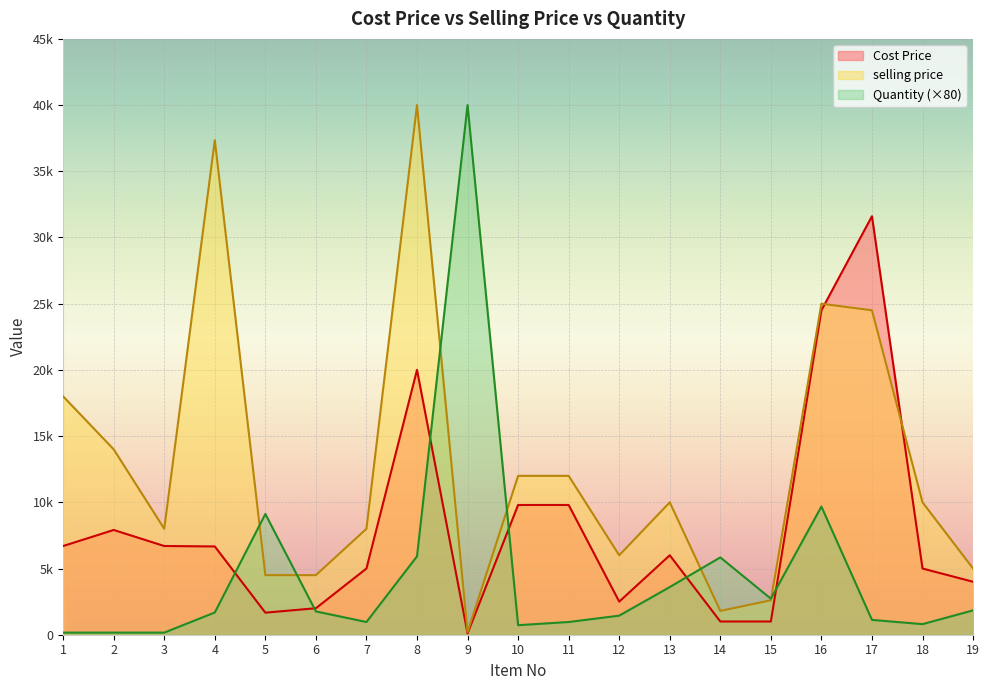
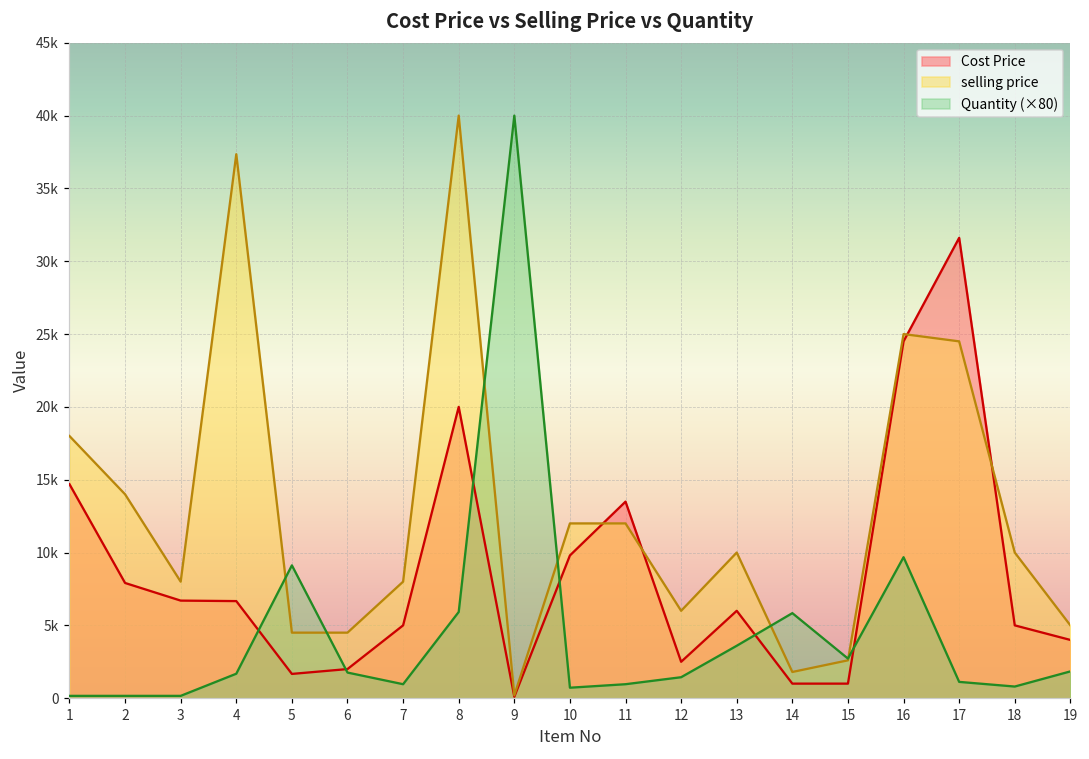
  {
    "Cost Price": {
-     "1": 6700,
+     "1": 14700,
      "2": 7900,
      "3": 6700,
      "4": 6700,
      "5": 1700,
      "6": 2000,
      "7": 5000,
      "8": 20000,
      "10": 9800,
-     "11": 9800,
+     "11": 13500,
      "12": 2500,
      "13": 6000,
      "14": 1000,
      "15": 1000,
      "16": 24500,
      "17": 31600,
      "18": 5000,
      "19": 4000
    },
    "selling price": {
      "1": 18000,
      "2": 14000,
      "3": 8000,
      "4": 37300,
      "5": 4500,
      "6": 4500,
      "7": 8000,
      "8": 40000,
      "10": 12000,
      "11": 12000,
      "12": 6000,
      "13": 10000,
      "14": 1800,
      "16": 25000,
      "17": 24500,
      "18": 10000,
      "19": 5000
    },
    "Quantity (×80)": {
      "1": 200,
      "2": 200,
      "3": 200,
      "4": 1700,
      "5": 9100,
      "6": 1800,
      "7": 1000,
      "8": 5900,
      "9": 40000,
      "10": 700,
      "11": 1000,
      "12": 1400,
      "13": 3600,
      "14": 5800,
      "16": 9700,
      "17": 1100,
      "18": 800,
      "19": 1800
    }
  }
